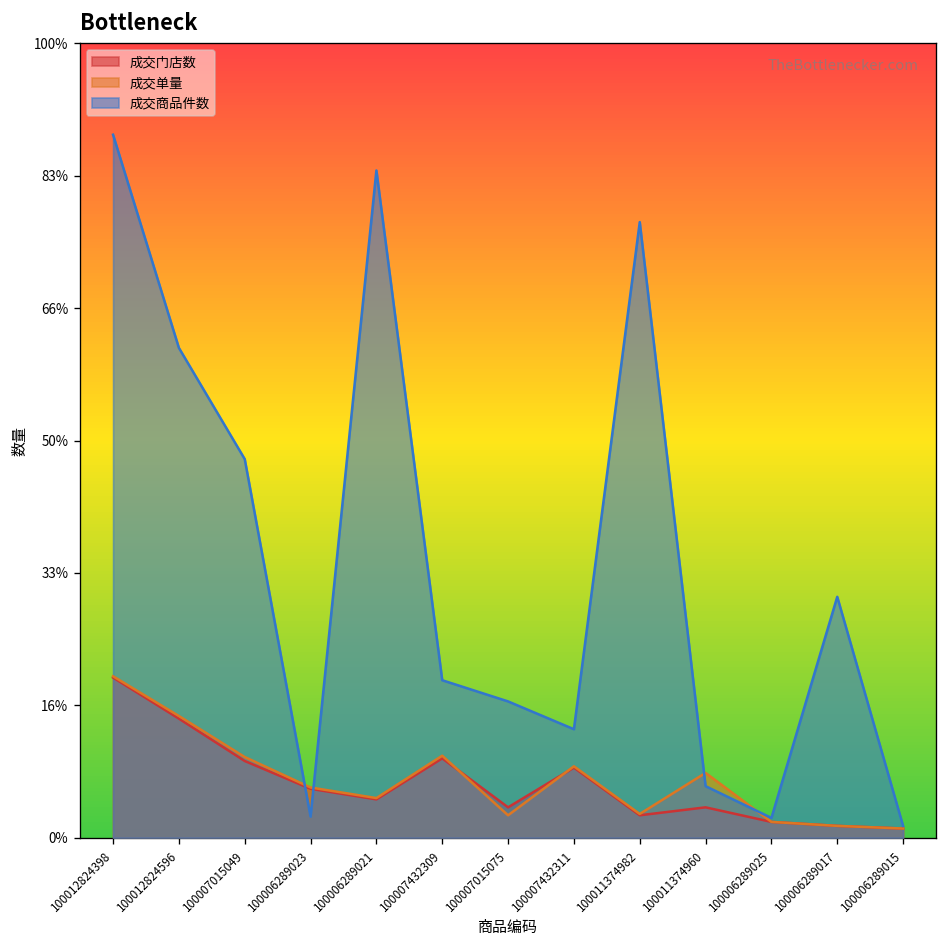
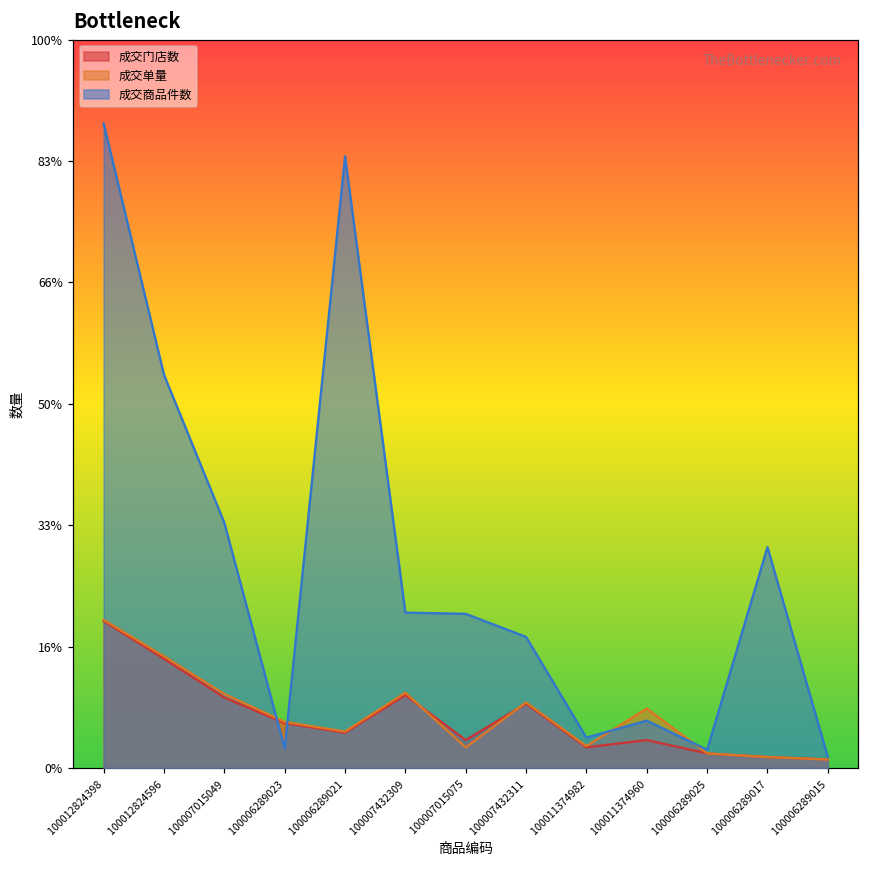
  {
    "成交门店数": {
      "100007015049": "10%",
      "100007015075": "4%",
      "100011374960": "4%"
    },
    "成交单量": {
      "100007015049": "10%",
      "100007015075": "3%",
      "100011374960": "8%"
    },
    "成交商品件数": {
      "100012824398": "89%",
-     "100012824596": "62%",
-     "100007015049": "48%",
+     "100012824596": "54%",
+     "100007015049": "34%",
      "100006289023": "3%",
      "100006289021": "84%",
-     "100007432309": "20%",
-     "100007015075": "17%",
-     "100007432311": "14%",
-     "100011374982": "78%",
+     "100007432309": "21%",
+     "100007015075": "21%",
+     "100007432311": "18%",
+     "100011374982": "4%",
      "100011374960": "7%",
      "100006289025": "3%",
      "100006289017": "30%"
    }
  }
